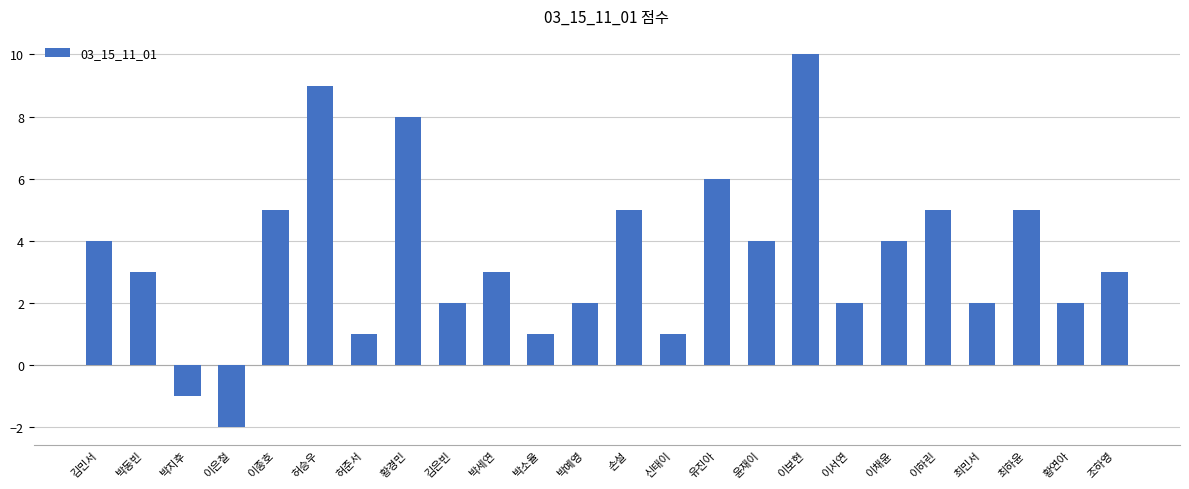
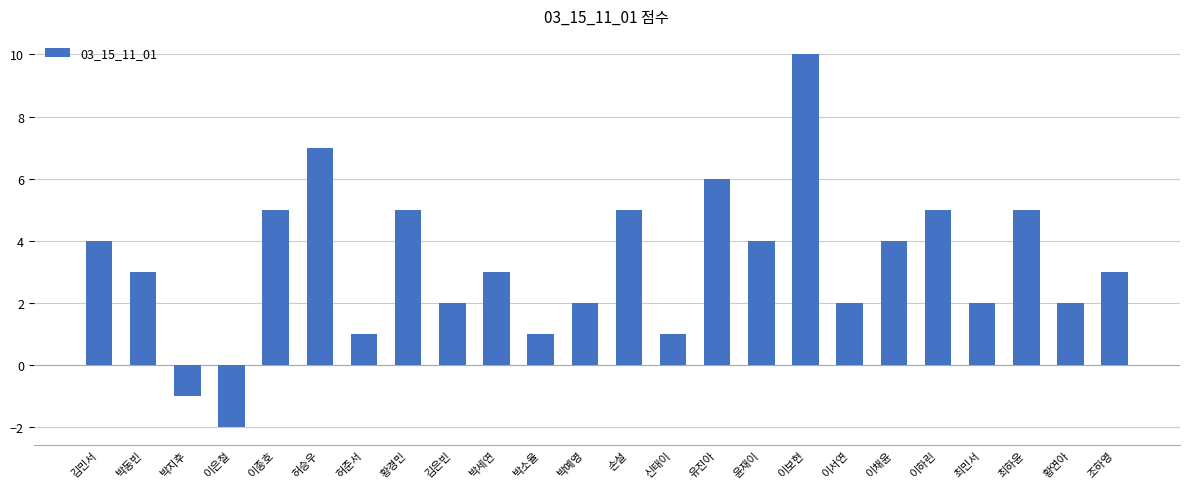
  {
    "김민서": 4,
    "박동빈": 3,
    "박지후": -1,
    "이은철": -2,
    "이종호": 5,
-   "허승우": 9,
+   "허승우": 7,
    "허준서": 1,
-   "황경민": 8,
+   "황경민": 5,
    "김은빈": 2,
    "박세연": 3,
    "박소율": 1,
    "박예영": 2,
    "손설": 5,
    "신태이": 1,
    "유진아": 6,
    "윤재이": 4,
    "이보현": 10,
    "이서연": 2,
    "이채윤": 4,
    "이하린": 5,
    "최민서": 2,
    "최하윤": 5,
    "황연아": 2,
    "조하영": 3
  }
